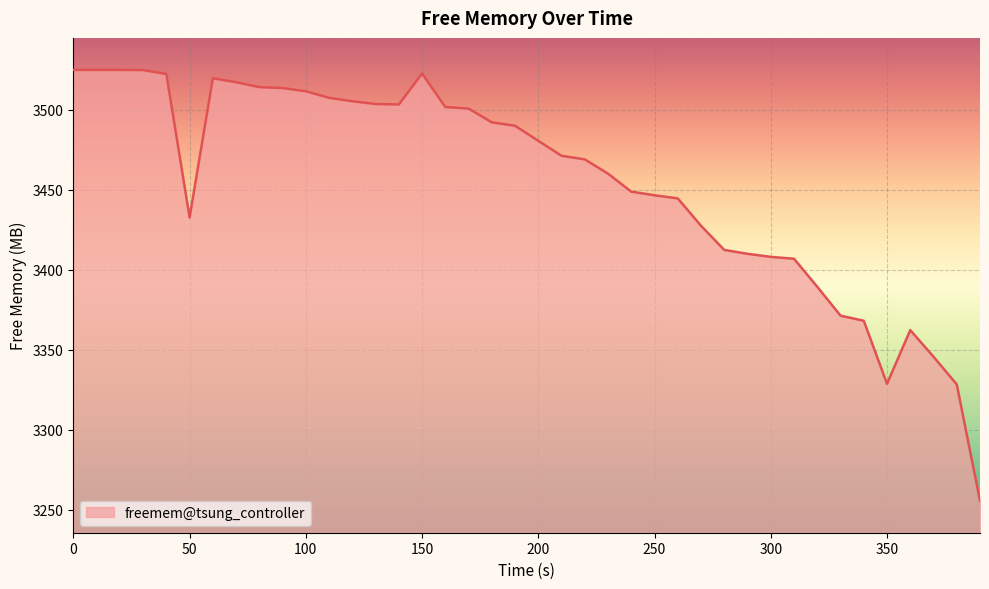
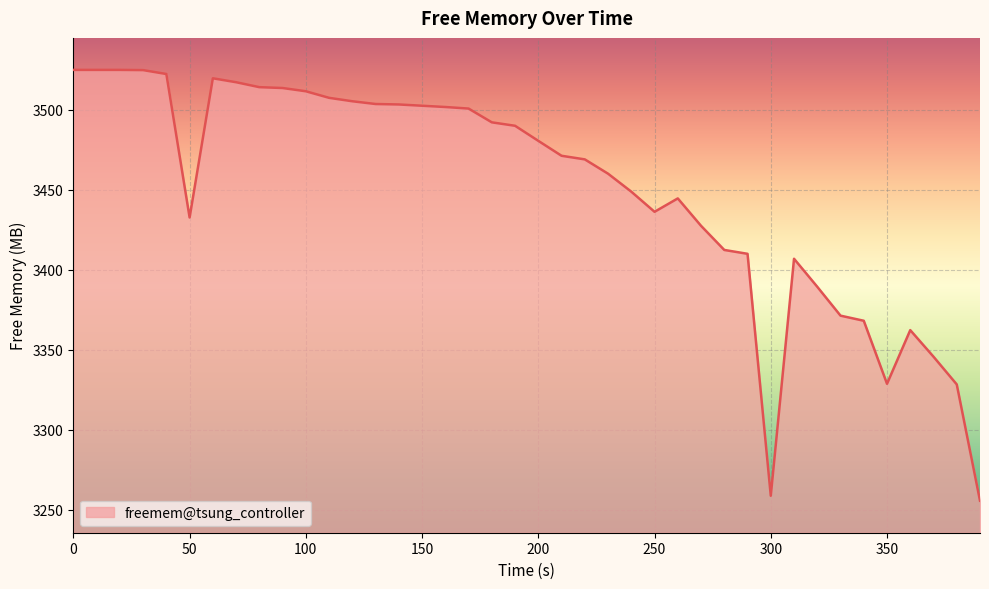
  {
    "0": 3525,
    "50": 3433,
    "100": 3512,
-   "150": 3523,
+   "150": 3503,
    "200": 3481,
-   "250": 3447,
-   "300": 3408,
+   "250": 3436,
+   "300": 3259,
    "350": 3329
  }
